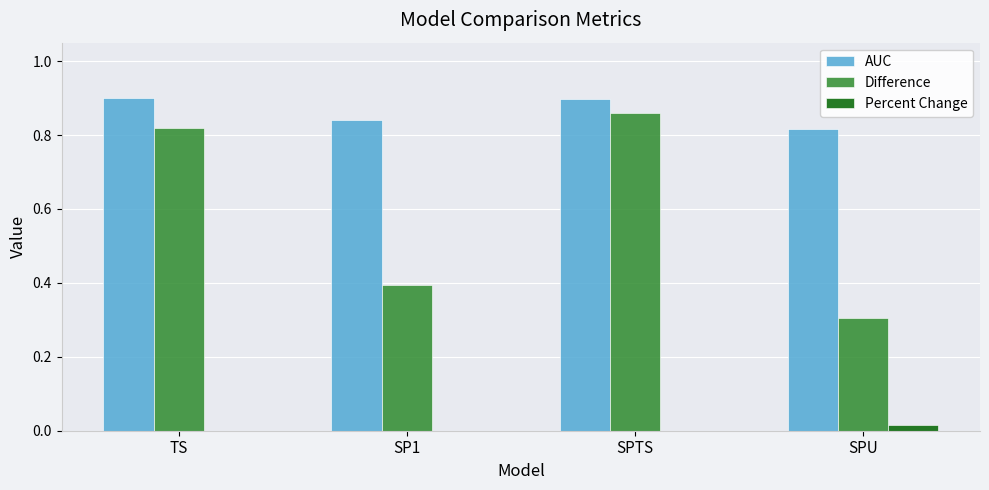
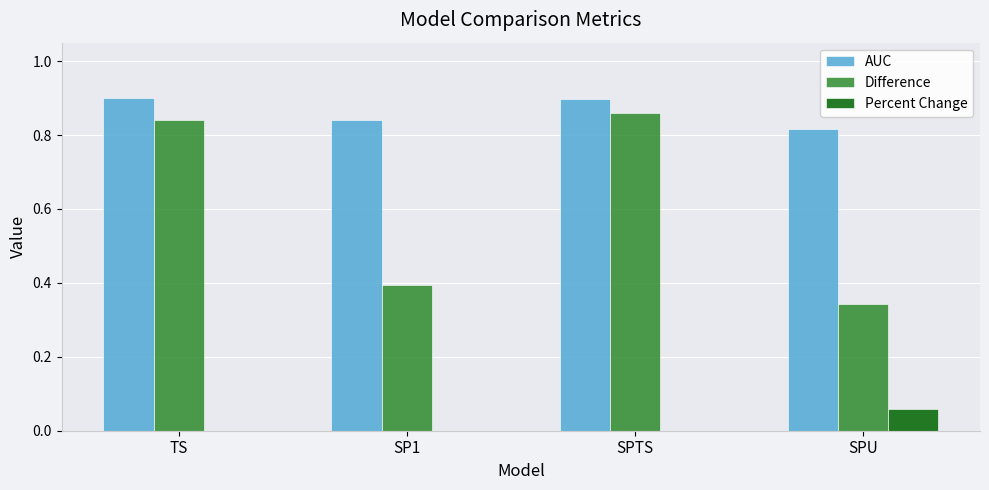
  {
    "AUC": {
      "TS": 0.90,
      "SP1": 0.84,
      "SPTS": 0.90,
      "SPU": 0.82
    },
    "Difference": {
-     "TS": 0.82,
+     "TS": 0.84,
      "SP1": 0.39,
      "SPTS": 0.86,
-     "SPU": 0.31
+     "SPU": 0.34
    },
    "Percent Change": {
      "TS": 0.00,
      "SP1": 0.00,
      "SPTS": 0.00,
-     "SPU": 0.02
+     "SPU": 0.06
    }
  }
